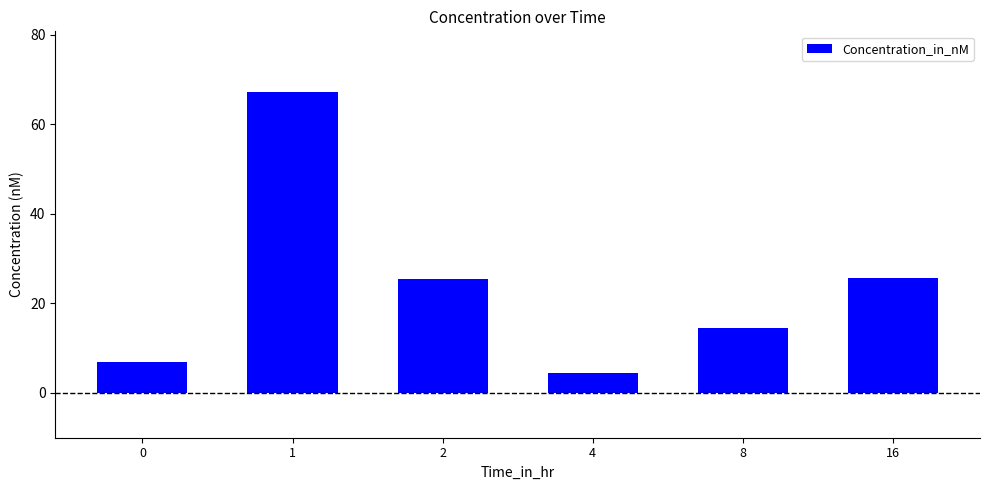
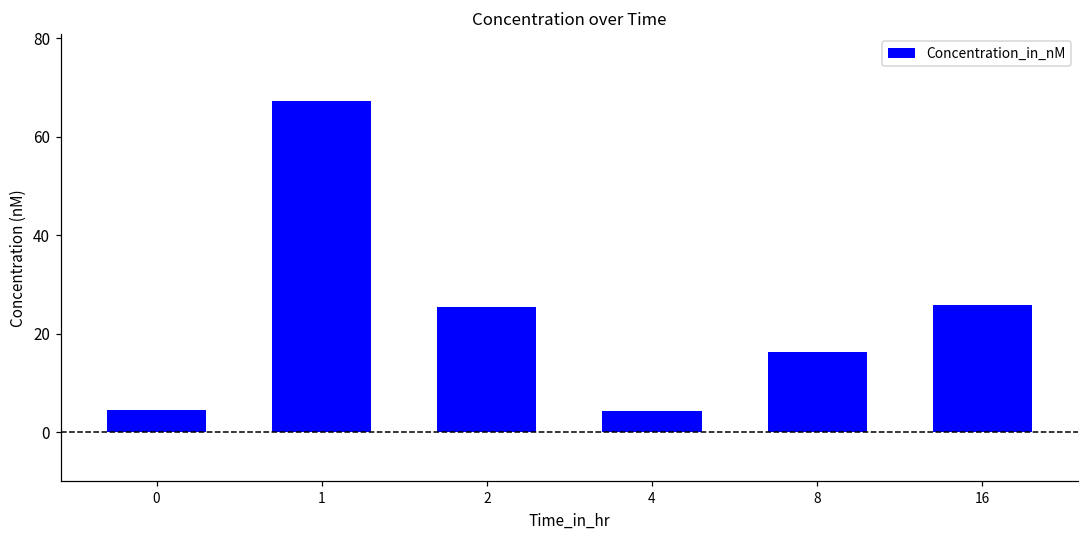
  {
-   "0": 7,
+   "0": 4,
    "1": 67,
    "2": 25,
    "4": 4,
-   "8": 14,
+   "8": 16,
    "16": 26
  }
